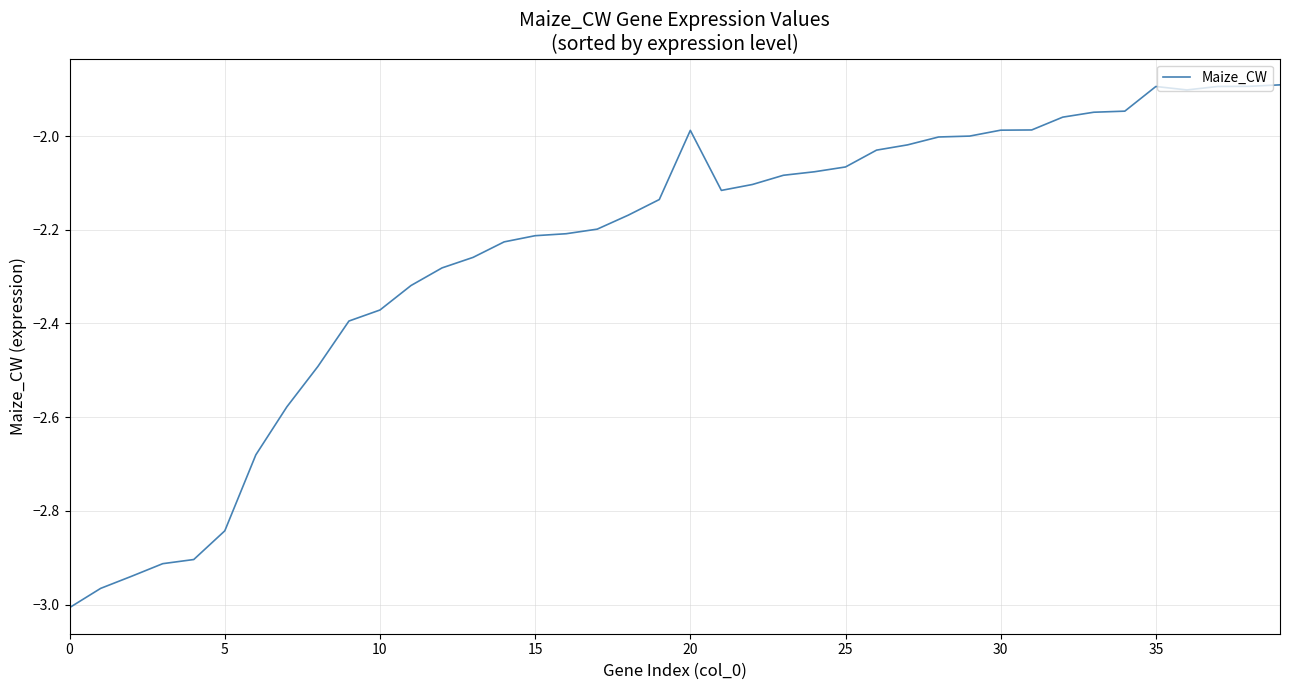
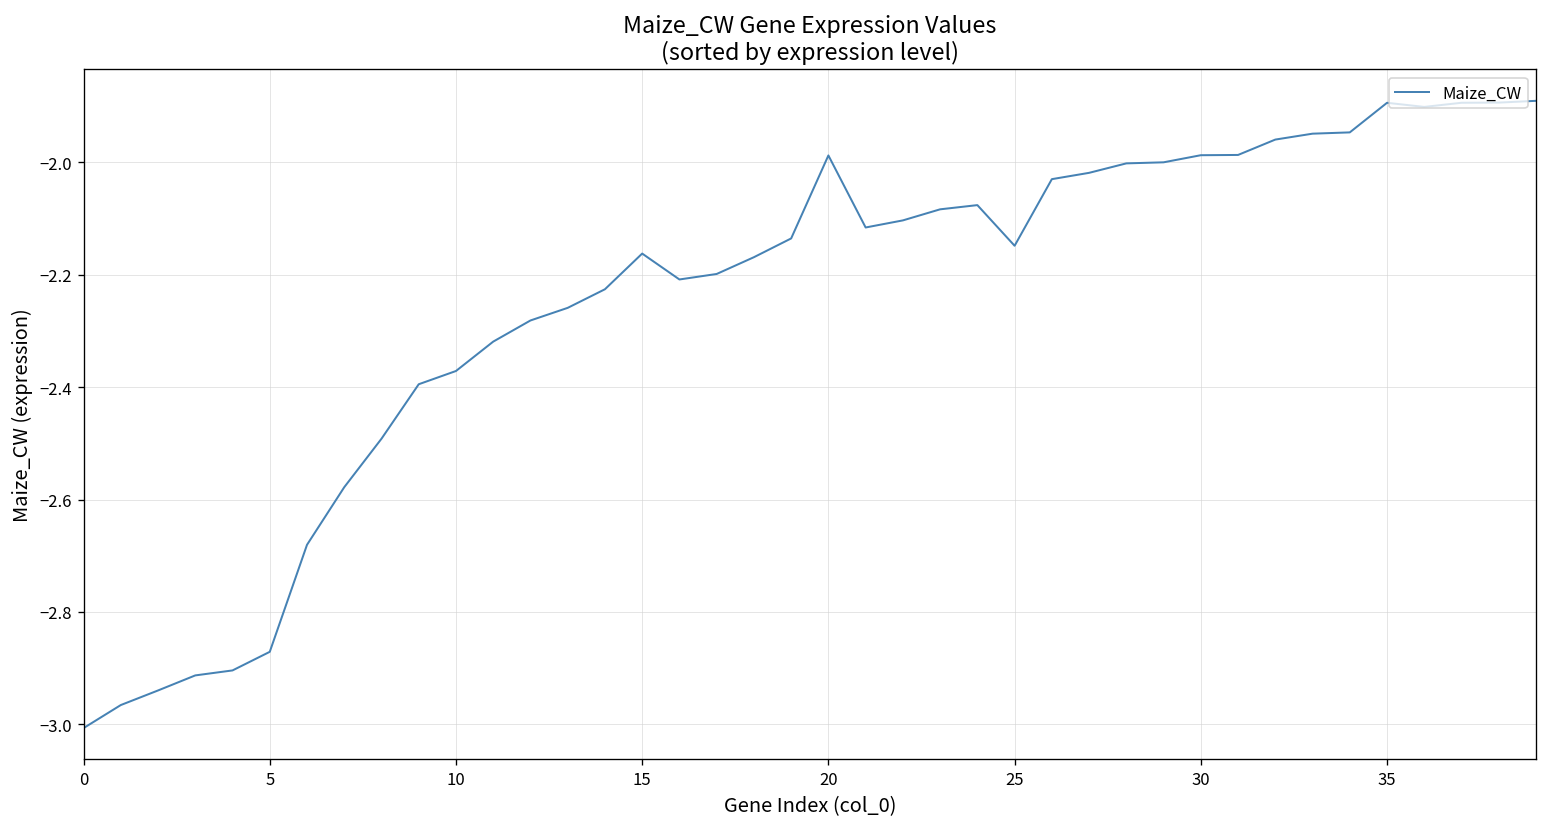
  {
    "0": -3.01,
-   "5": -2.84,
+   "5": -2.87,
    "10": -2.37,
-   "15": -2.21,
+   "15": -2.16,
    "20": -1.99,
-   "25": -2.07,
+   "25": -2.15,
    "30": -1.99,
    "35": -1.89
  }
